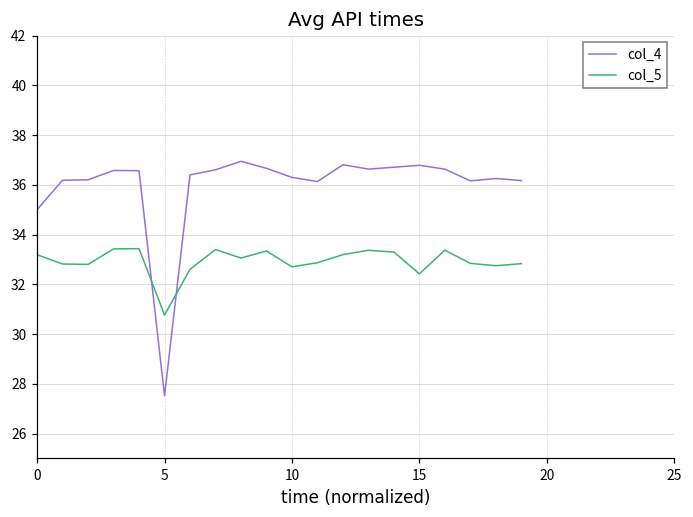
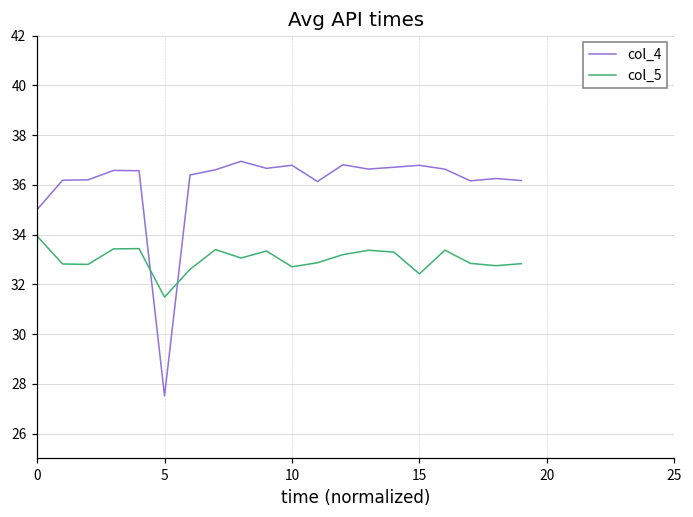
  {
    "col_4": {
      "0": 35.0,
      "5": 27.5,
-     "10": 36.3,
+     "10": 36.8,
      "15": 36.8
    },
    "col_5": {
-     "0": 33.2,
-     "5": 30.8,
+     "0": 33.9,
+     "5": 31.5,
      "10": 32.7,
      "15": 32.4
    }
  }
